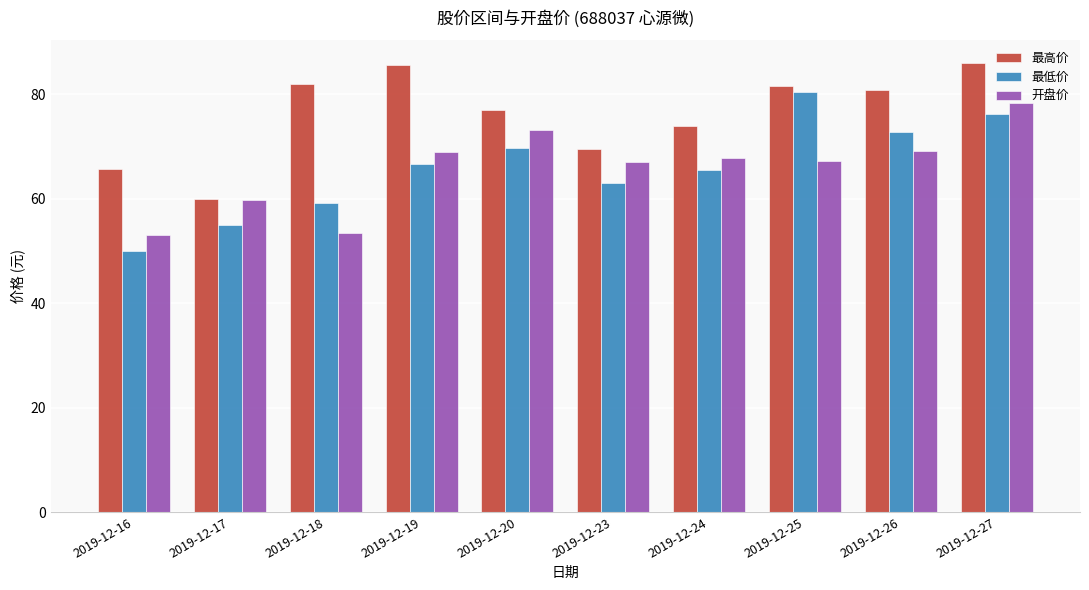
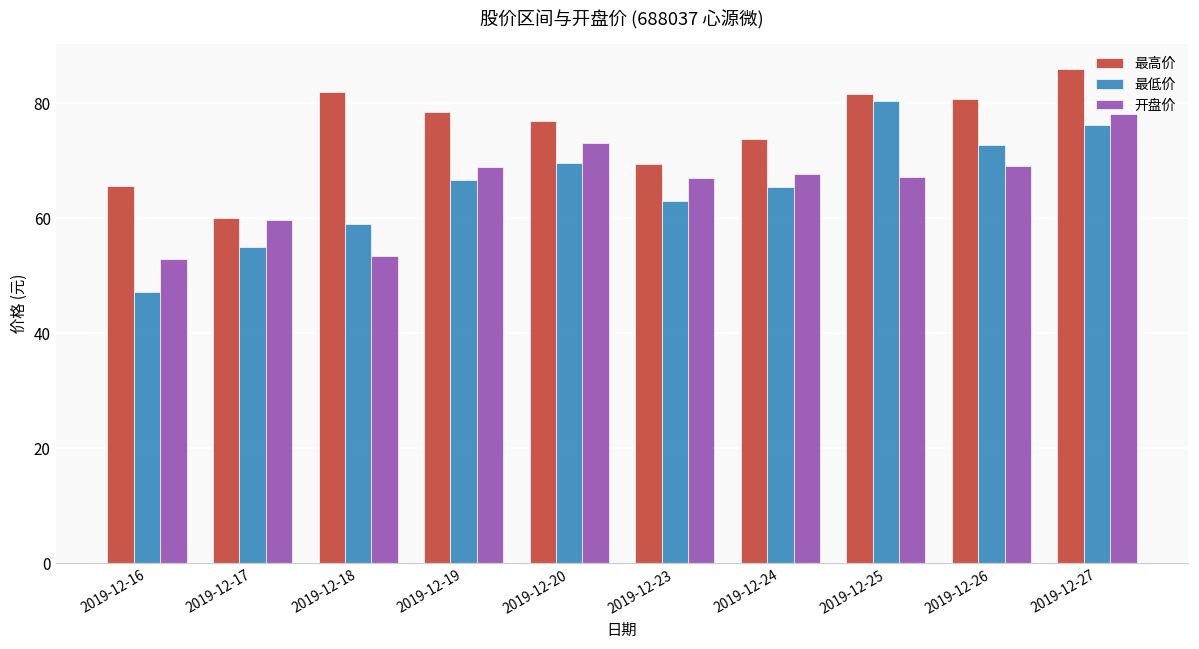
  {
    "最高价": {
      "2019-12-16": 66,
      "2019-12-17": 60,
      "2019-12-18": 82,
-     "2019-12-19": 85,
+     "2019-12-19": 79,
      "2019-12-20": 77,
      "2019-12-23": 70,
      "2019-12-24": 74,
      "2019-12-25": 82,
      "2019-12-26": 81,
      "2019-12-27": 86
    },
    "最低价": {
-     "2019-12-16": 50,
+     "2019-12-16": 47,
      "2019-12-17": 55,
      "2019-12-18": 59,
      "2019-12-19": 67,
      "2019-12-20": 70,
      "2019-12-23": 63,
      "2019-12-24": 66,
      "2019-12-25": 80,
      "2019-12-26": 73,
      "2019-12-27": 76
    },
    "开盘价": {
      "2019-12-16": 53,
      "2019-12-17": 60,
      "2019-12-18": 53,
      "2019-12-19": 69,
      "2019-12-20": 73,
      "2019-12-23": 67,
      "2019-12-24": 68,
      "2019-12-25": 67,
      "2019-12-26": 69,
      "2019-12-27": 78
    }
  }
